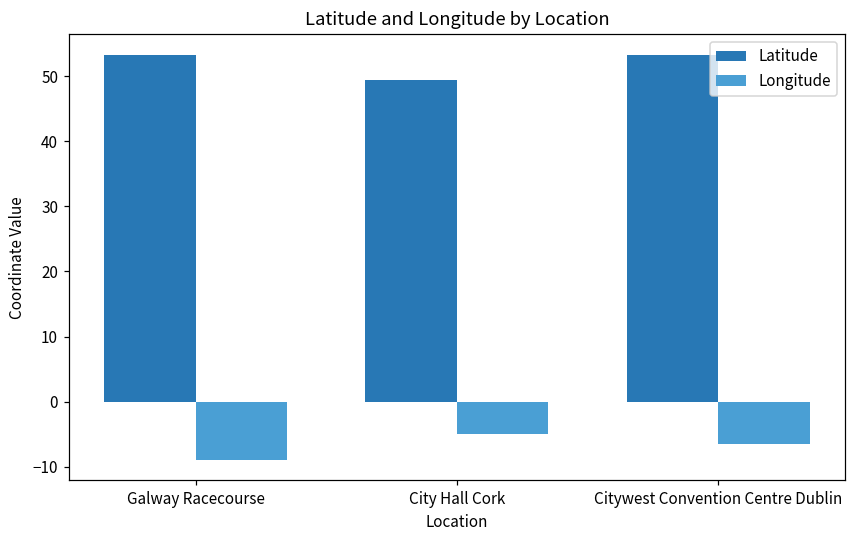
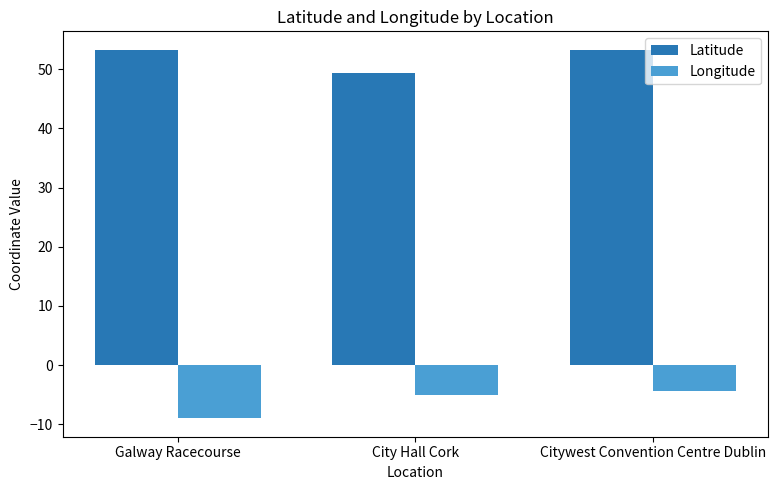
  {
    "Latitude": {
      "Galway Racecourse": 53,
      "City Hall Cork": 49,
      "Citywest Convention Centre Dublin": 53
    },
    "Longitude": {
      "Galway Racecourse": -9,
      "City Hall Cork": -5,
-     "Citywest Convention Centre Dublin": -6
+     "Citywest Convention Centre Dublin": -4
    }
  }
